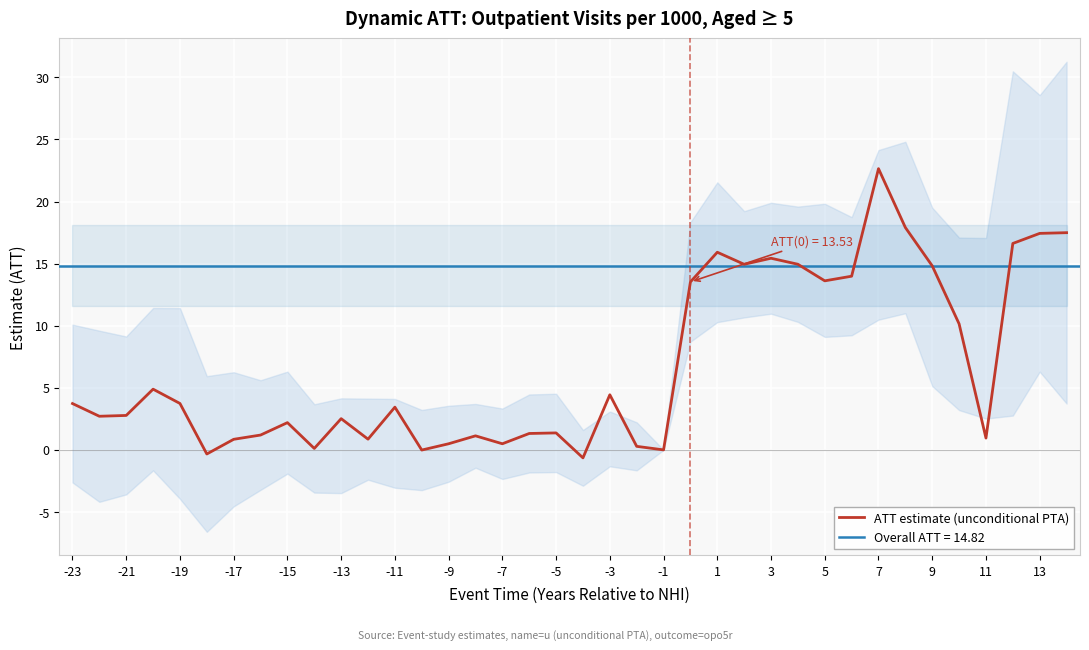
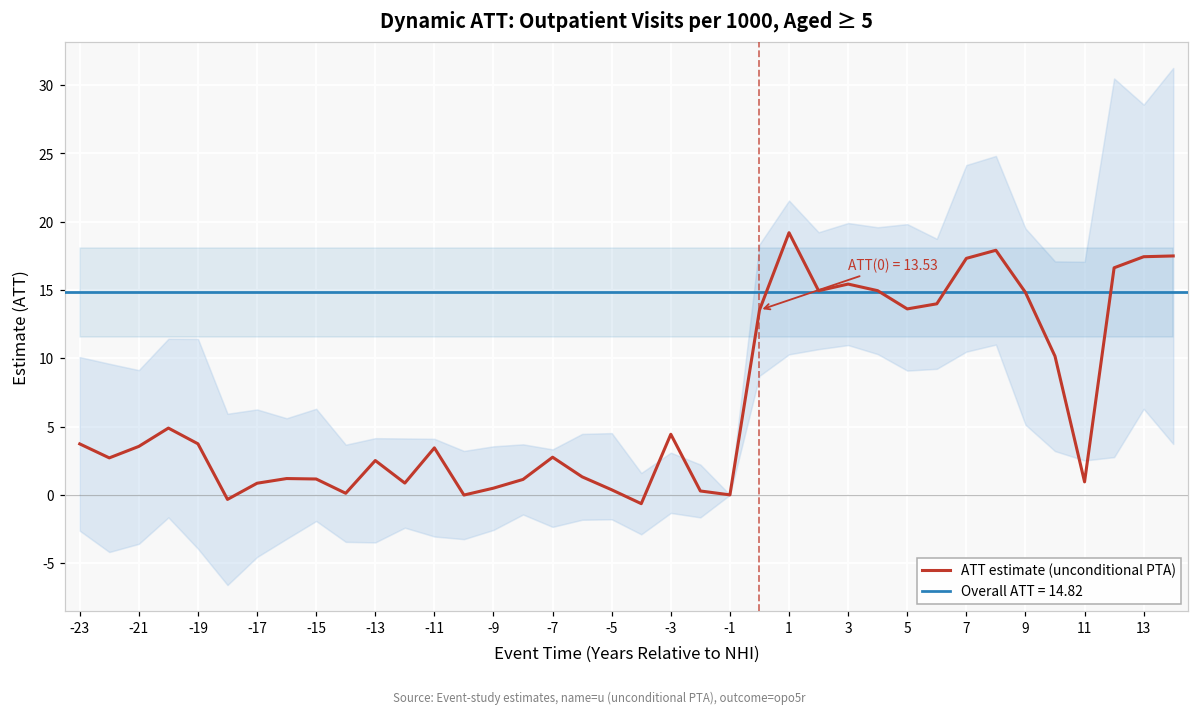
  {
    "ATT estimate (unconditional PTA)": {
      "-23": 3.7,
-     "-21": 2.8,
+     "-21": 3.5,
      "-19": 3.7,
      "-17": 0.9,
-     "-15": 2.2,
+     "-15": 1.2,
      "-13": 2.5,
      "-11": 3.4,
      "-9": 0.5,
-     "-7": 0.5,
-     "-5": 1.4,
+     "-7": 2.8,
+     "-5": 0.4,
      "-3": 4.4,
-     "1": 15.9,
-     "7": 22.7,
+     "1": 19.2,
+     "7": 17.3,
      "9": 14.8,
      "11": 1.0,
      "13": 17.4
    }
  }
